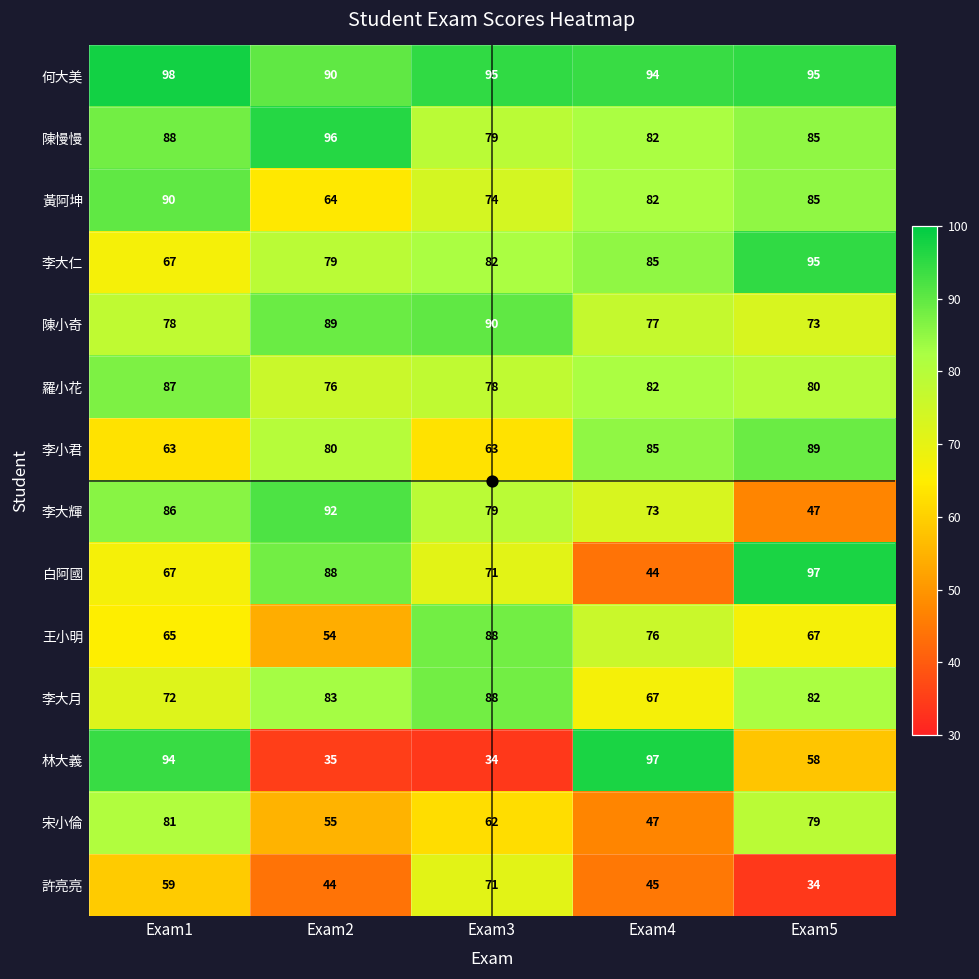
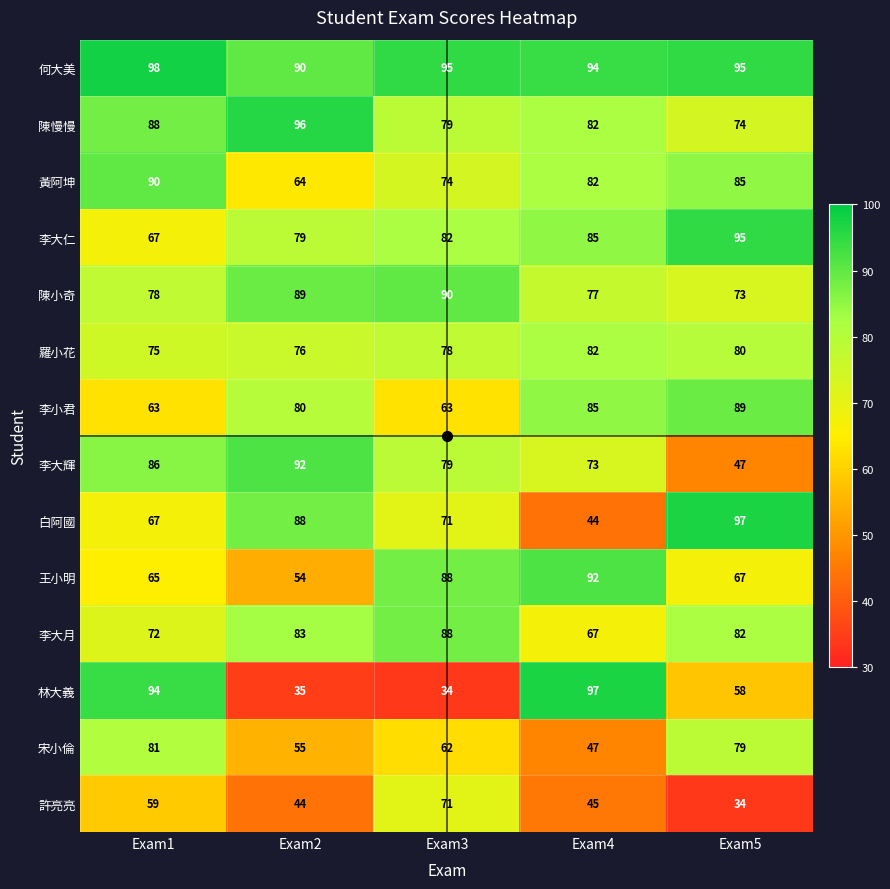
  {
    "何大美": {
      "Exam1": 98,
      "Exam2": 90,
      "Exam3": 95,
      "Exam4": 94,
      "Exam5": 95
    },
    "陳慢慢": {
      "Exam1": 88,
      "Exam2": 96,
      "Exam3": 79,
      "Exam4": 82,
-     "Exam5": 85
+     "Exam5": 74
    },
    "黃阿坤": {
      "Exam1": 90,
      "Exam2": 64,
      "Exam3": 74,
      "Exam4": 82,
      "Exam5": 85
    },
    "李大仁": {
      "Exam1": 67,
      "Exam2": 79,
      "Exam3": 82,
      "Exam4": 85,
      "Exam5": 95
    },
    "陳小奇": {
      "Exam1": 78,
      "Exam2": 89,
      "Exam3": 90,
      "Exam4": 77,
      "Exam5": 73
    },
    "羅小花": {
-     "Exam1": 87,
+     "Exam1": 75,
      "Exam2": 76,
      "Exam3": 78,
      "Exam4": 82,
      "Exam5": 80
    },
    "李小君": {
      "Exam1": 63,
      "Exam2": 80,
      "Exam3": 63,
      "Exam4": 85,
      "Exam5": 89
    },
    "李大輝": {
      "Exam1": 86,
      "Exam2": 92,
      "Exam3": 79,
      "Exam4": 73,
      "Exam5": 47
    },
    "白阿國": {
      "Exam1": 67,
      "Exam2": 88,
      "Exam3": 71,
      "Exam4": 44,
      "Exam5": 97
    },
    "王小明": {
      "Exam1": 65,
      "Exam2": 54,
      "Exam3": 88,
-     "Exam4": 76,
+     "Exam4": 92,
      "Exam5": 67
    },
    "李大月": {
      "Exam1": 72,
      "Exam2": 83,
      "Exam3": 88,
      "Exam4": 67,
      "Exam5": 82
    },
    "林大義": {
      "Exam1": 94,
      "Exam2": 35,
      "Exam3": 34,
      "Exam4": 97,
      "Exam5": 58
    },
    "宋小倫": {
      "Exam1": 81,
      "Exam2": 55,
      "Exam3": 62,
      "Exam4": 47,
      "Exam5": 79
    },
    "許亮亮": {
      "Exam1": 59,
      "Exam2": 44,
      "Exam3": 71,
      "Exam4": 45,
      "Exam5": 34
    }
  }
